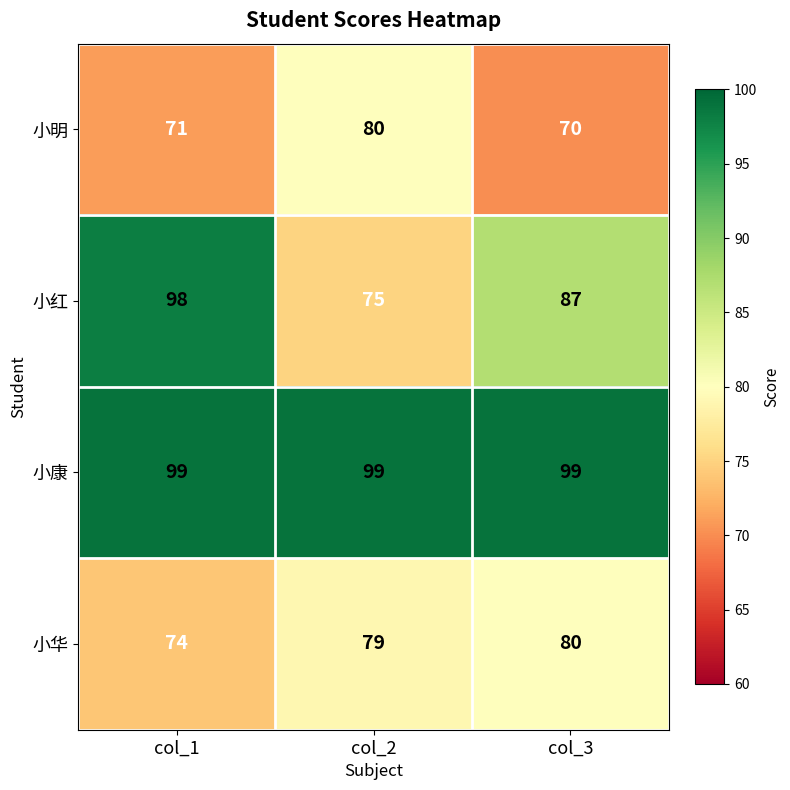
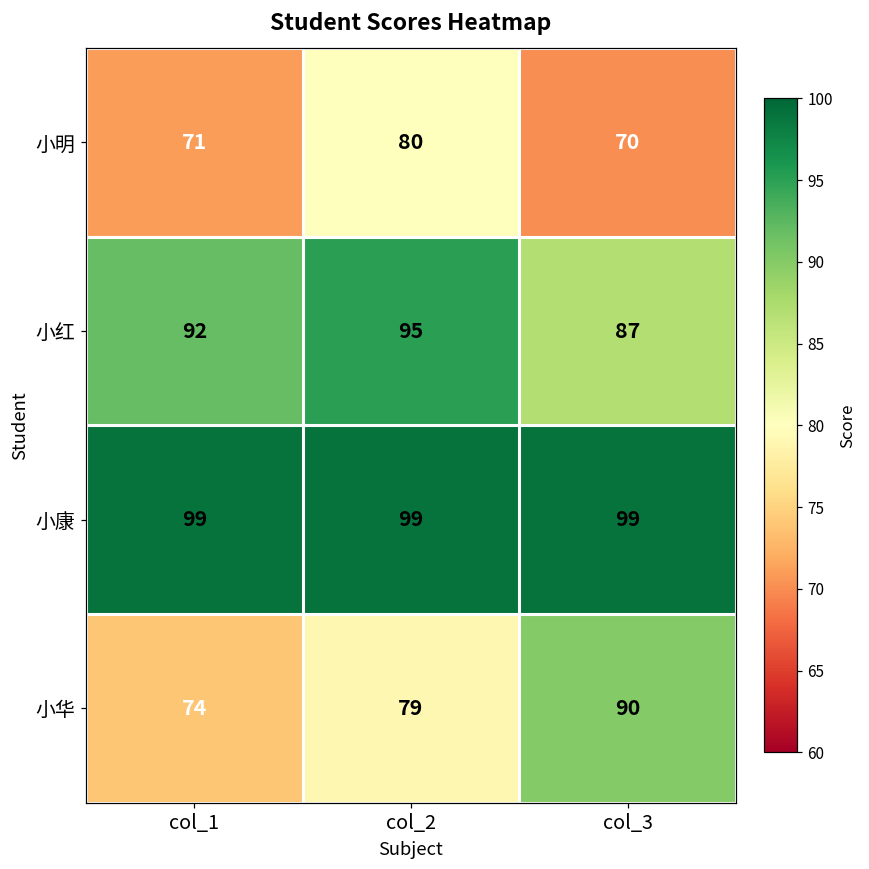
  {
    "小明": {
      "col_1": 71,
      "col_2": 80,
      "col_3": 70
    },
    "小红": {
-     "col_1": 98,
-     "col_2": 75,
+     "col_1": 92,
+     "col_2": 95,
      "col_3": 87
    },
    "小康": {
      "col_1": 99,
      "col_2": 99,
      "col_3": 99
    },
    "小华": {
      "col_1": 74,
      "col_2": 79,
-     "col_3": 80
+     "col_3": 90
    }
  }
